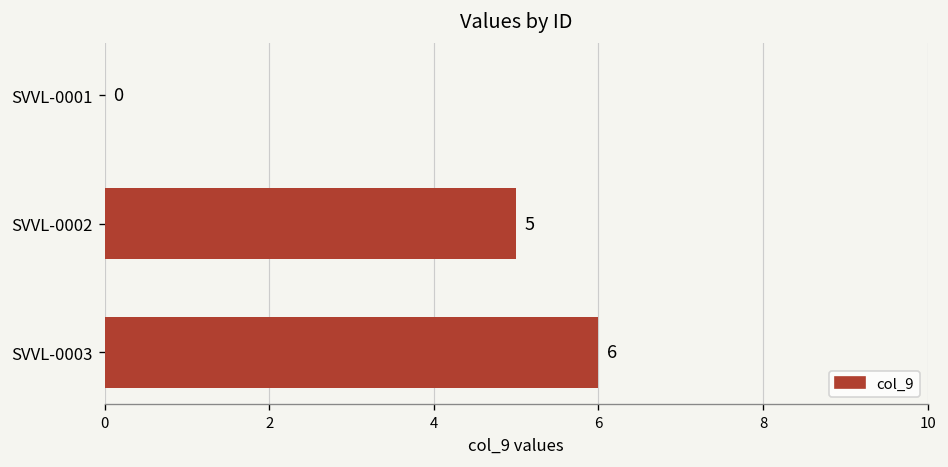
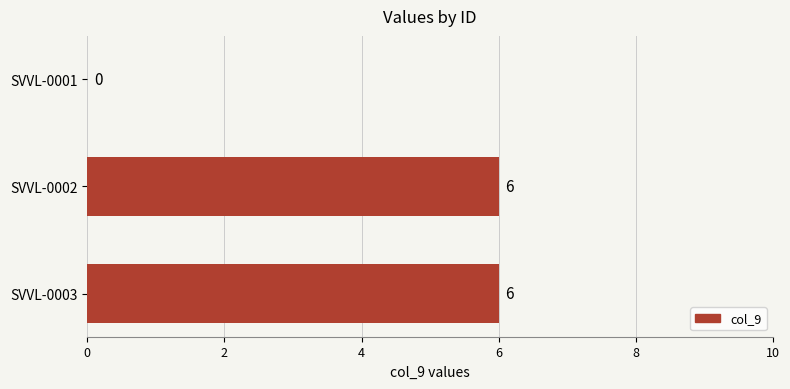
  {
    "SVVL-0001": 0,
-   "SVVL-0002": 5,
+   "SVVL-0002": 6,
    "SVVL-0003": 6
  }
